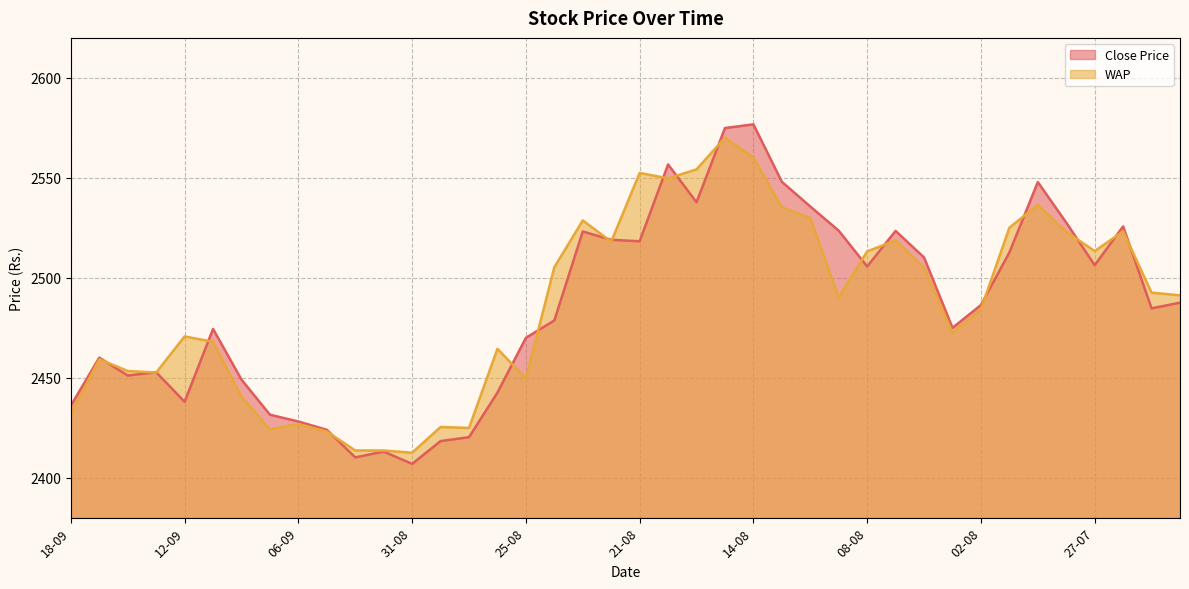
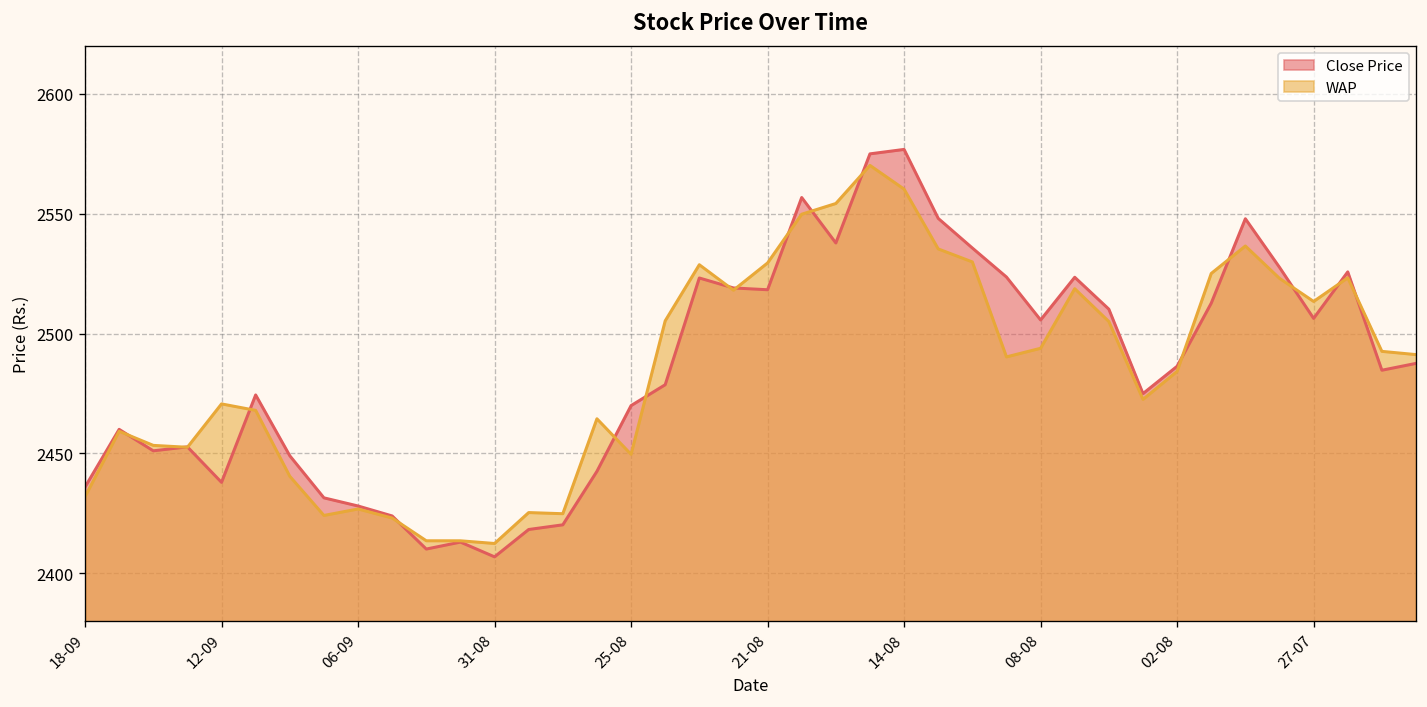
  {
    "Close Price": {
      "18-09": 2436,
      "12-09": 2438,
      "31-08": 2407,
      "25-08": 2470,
      "21-08": 2518,
      "14-08": 2577,
      "08-08": 2506,
      "02-08": 2486,
      "27-07": 2506
    },
    "WAP": {
      "18-09": 2432,
      "12-09": 2471,
      "31-08": 2412,
      "25-08": 2450,
-     "21-08": 2552,
+     "21-08": 2529,
      "14-08": 2560,
-     "08-08": 2513,
+     "08-08": 2494,
      "02-08": 2484,
      "27-07": 2513
    }
  }
